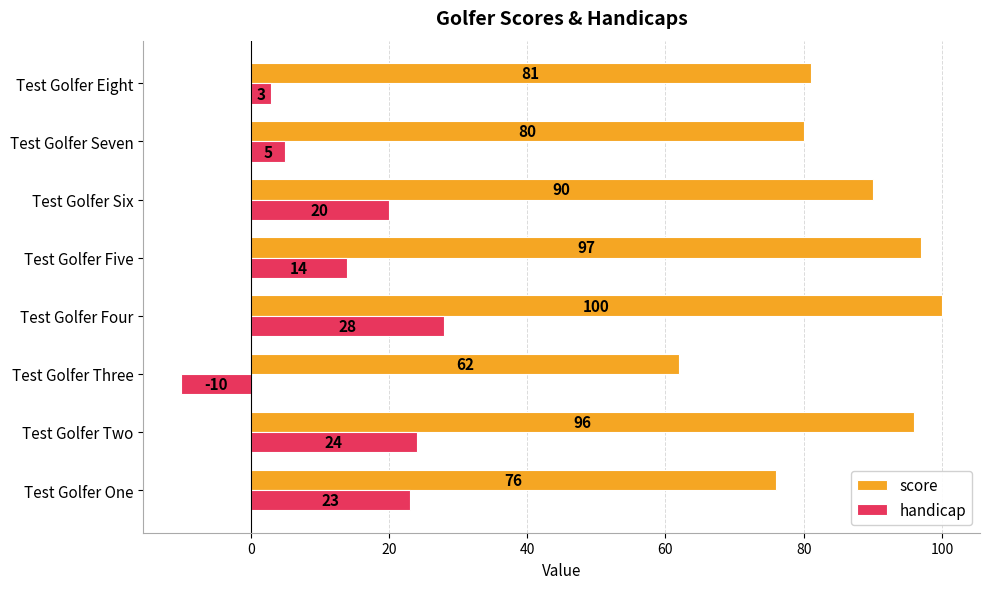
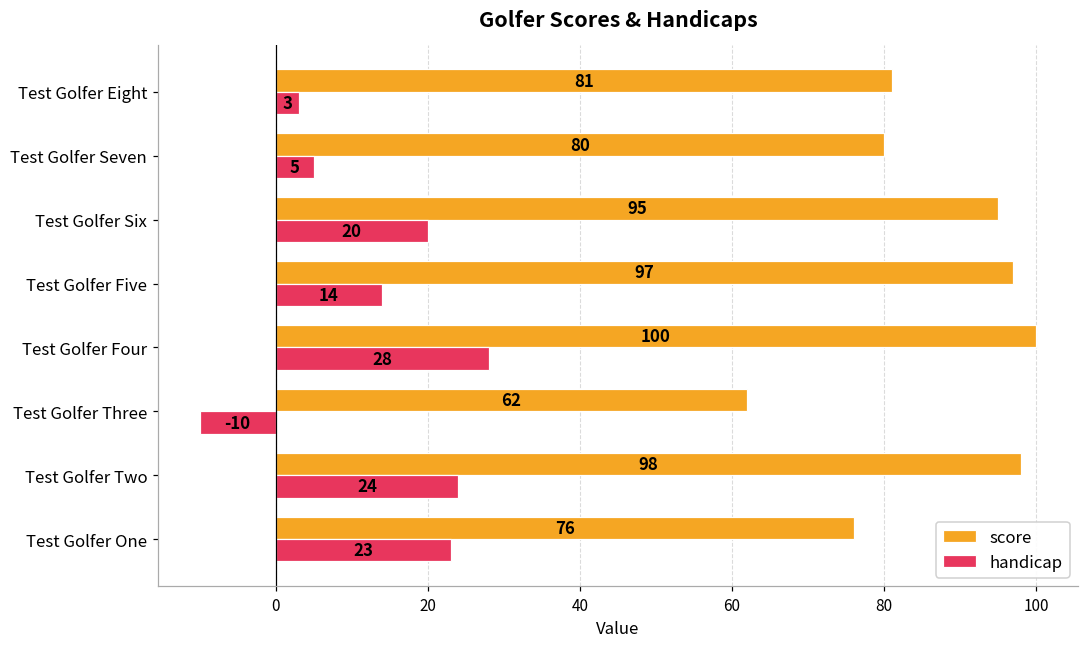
  {
    "score": {
      "Test Golfer Eight": 81,
      "Test Golfer Seven": 80,
-     "Test Golfer Six": 90,
+     "Test Golfer Six": 95,
      "Test Golfer Five": 97,
      "Test Golfer Four": 100,
      "Test Golfer Three": 62,
-     "Test Golfer Two": 96,
+     "Test Golfer Two": 98,
      "Test Golfer One": 76
    },
    "handicap": {
      "Test Golfer Eight": 3,
      "Test Golfer Seven": 5,
      "Test Golfer Six": 20,
      "Test Golfer Five": 14,
      "Test Golfer Four": 28,
      "Test Golfer Three": -10,
      "Test Golfer Two": 24,
      "Test Golfer One": 23
    }
  }
